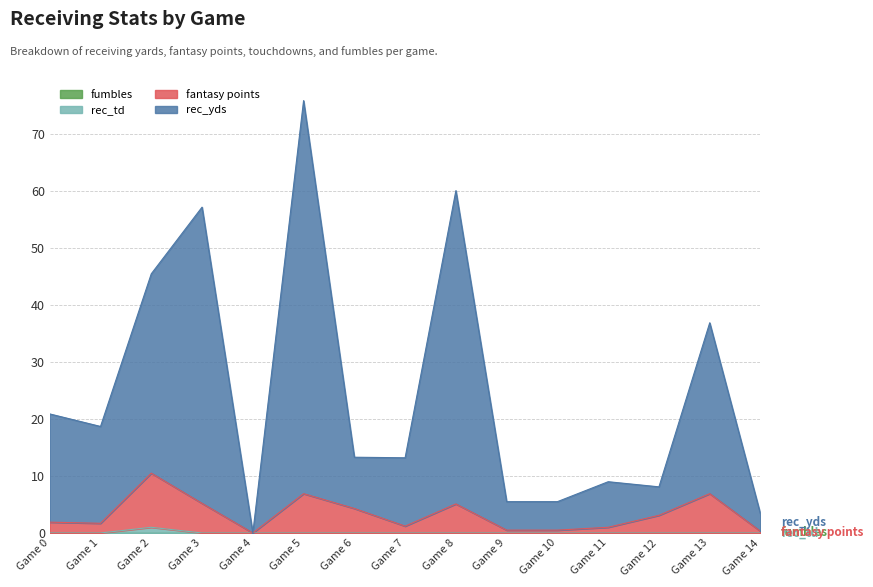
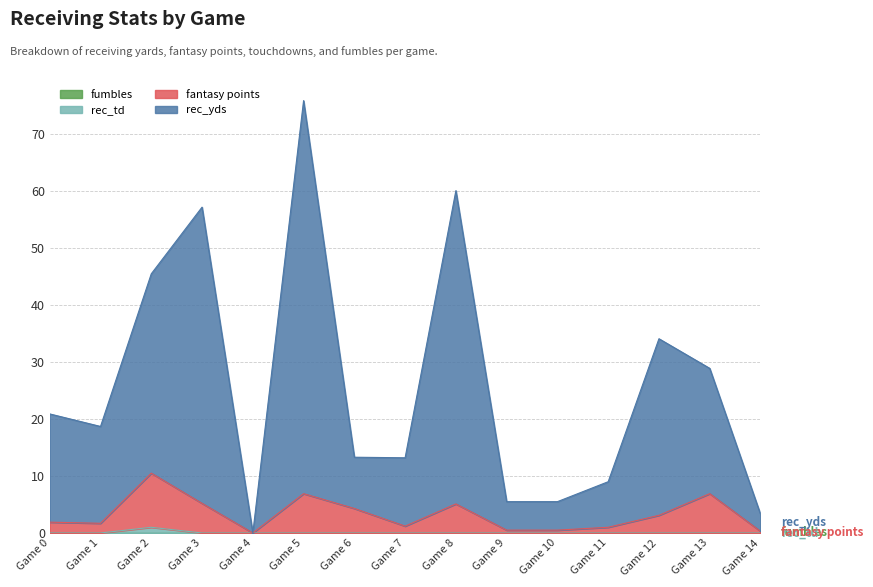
  {
    "fumbles": {
      "Game 2": 0
    },
    "rec_td": {
      "Game 2": 1
    },
    "fantasy points": {
      "Game 0": 2,
      "Game 1": 2,
      "Game 2": 10,
      "Game 3": 5,
      "Game 5": 7,
      "Game 6": 4,
      "Game 7": 1,
      "Game 8": 5,
      "Game 9": 1,
      "Game 10": 1,
      "Game 11": 1,
      "Game 12": 3,
      "Game 13": 7
    },
    "rec_yds": {
      "Game 0": 19,
      "Game 1": 17,
      "Game 2": 35,
      "Game 3": 52,
      "Game 5": 69,
      "Game 6": 9,
      "Game 7": 12,
      "Game 8": 55,
      "Game 9": 5,
      "Game 10": 5,
      "Game 11": 8,
-     "Game 12": 5,
-     "Game 13": 30,
+     "Game 12": 31,
+     "Game 13": 22,
      "Game 14": 3
    }
  }
